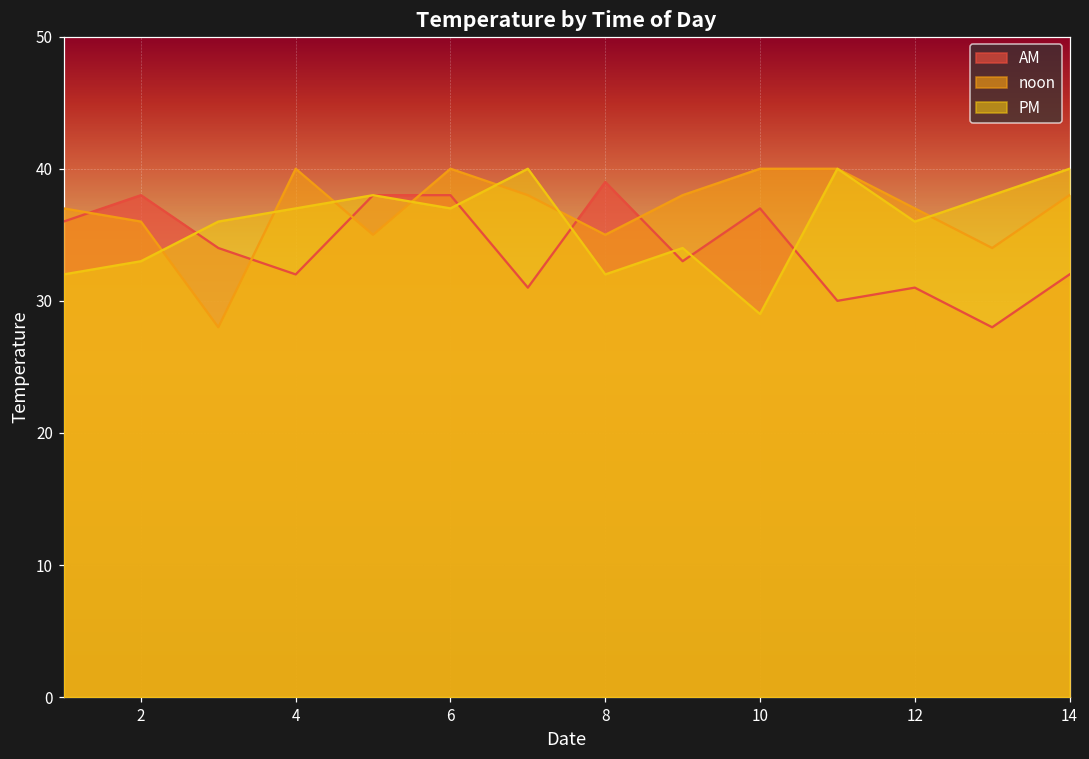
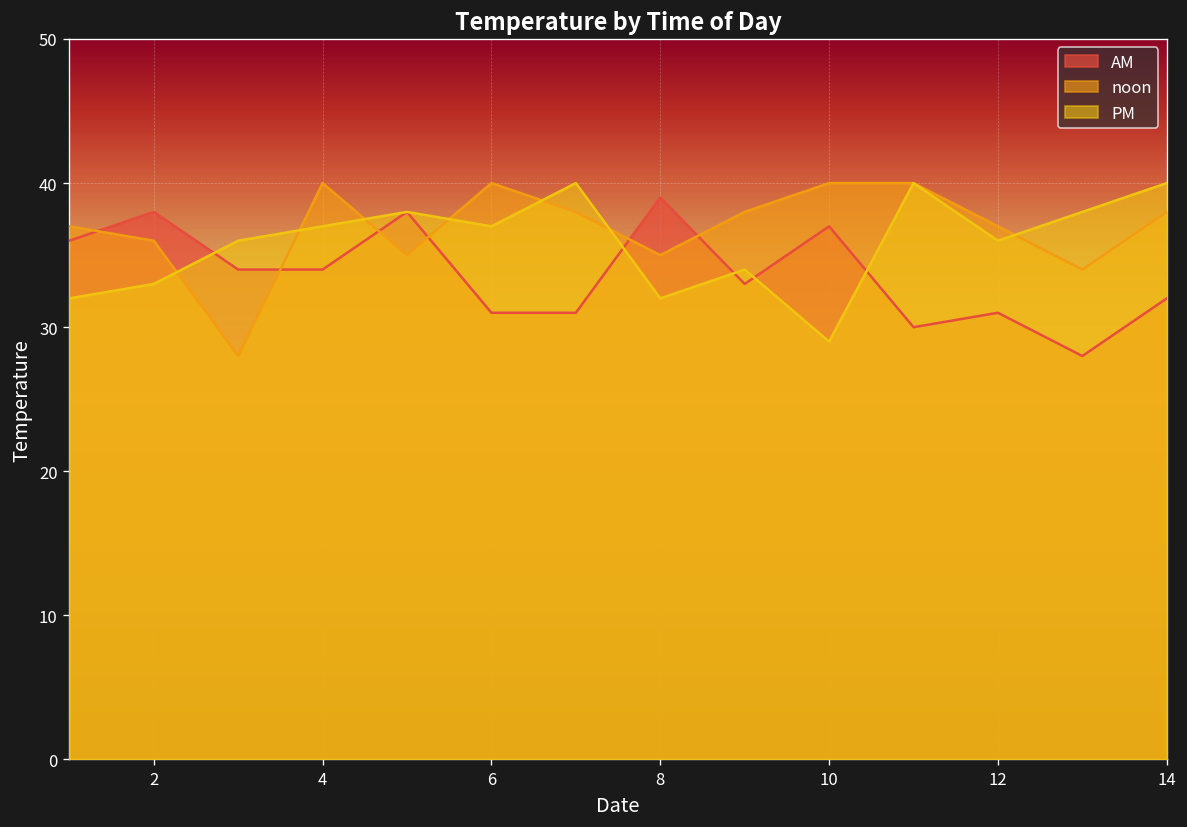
  {
    "AM": {
      "2": 38,
-     "4": 32,
-     "6": 38,
+     "4": 34,
+     "6": 31,
      "8": 39,
      "10": 37,
      "12": 31,
      "14": 32
    }
  }
